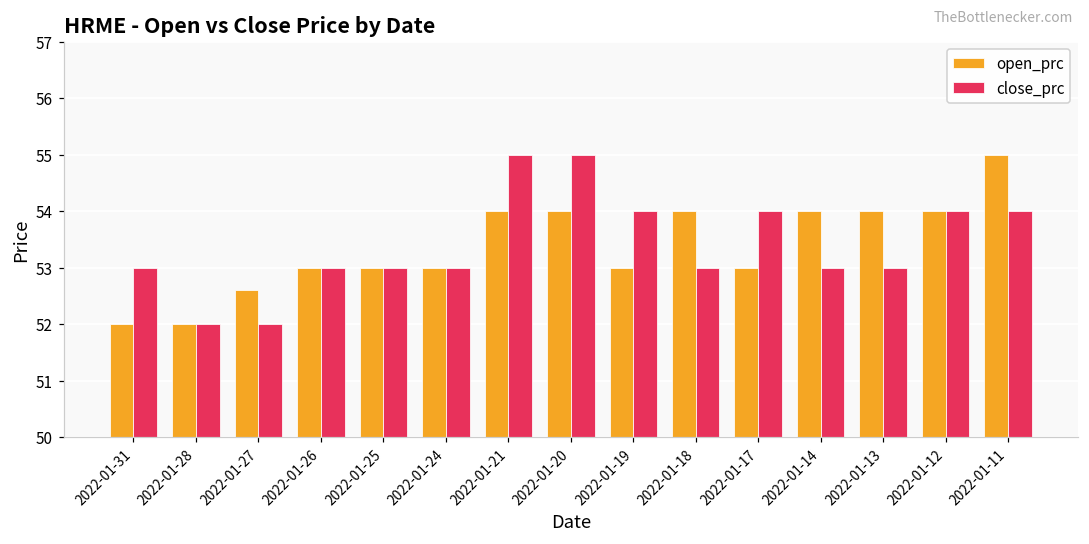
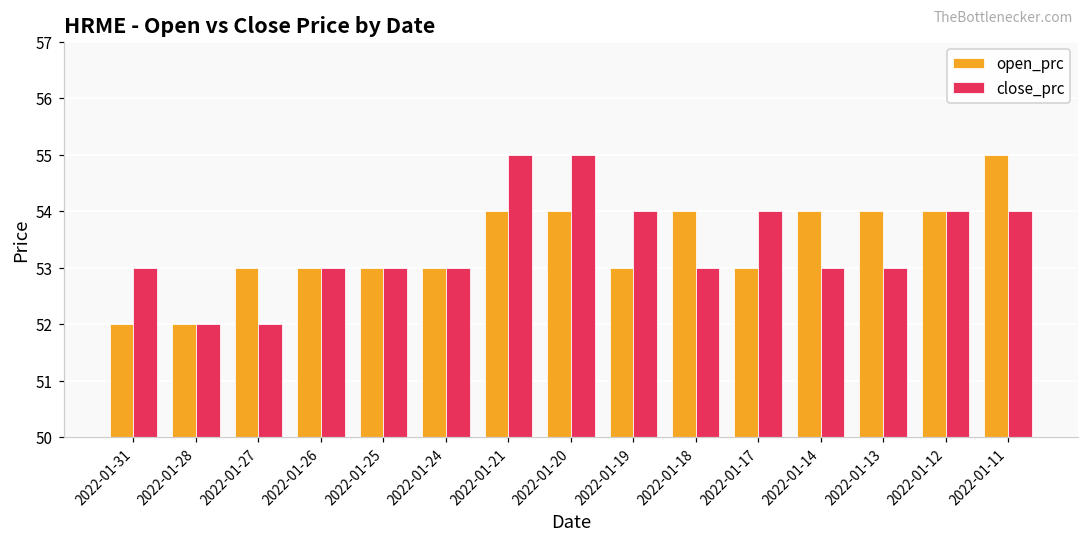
  {
    "open_prc": {
      "2022-01-31": 52.0,
      "2022-01-28": 52.0,
-     "2022-01-27": 52.6,
+     "2022-01-27": 53.0,
      "2022-01-26": 53.0,
      "2022-01-25": 53.0,
      "2022-01-24": 53.0,
      "2022-01-21": 54.0,
      "2022-01-20": 54.0,
      "2022-01-19": 53.0,
      "2022-01-18": 54.0,
      "2022-01-17": 53.0,
      "2022-01-14": 54.0,
      "2022-01-13": 54.0,
      "2022-01-12": 54.0,
      "2022-01-11": 55.0
    },
    "close_prc": {
      "2022-01-31": 53.0,
      "2022-01-28": 52.0,
      "2022-01-27": 52.0,
      "2022-01-26": 53.0,
      "2022-01-25": 53.0,
      "2022-01-24": 53.0,
      "2022-01-21": 55.0,
      "2022-01-20": 55.0,
      "2022-01-19": 54.0,
      "2022-01-18": 53.0,
      "2022-01-17": 54.0,
      "2022-01-14": 53.0,
      "2022-01-13": 53.0,
      "2022-01-12": 54.0,
      "2022-01-11": 54.0
    }
  }
